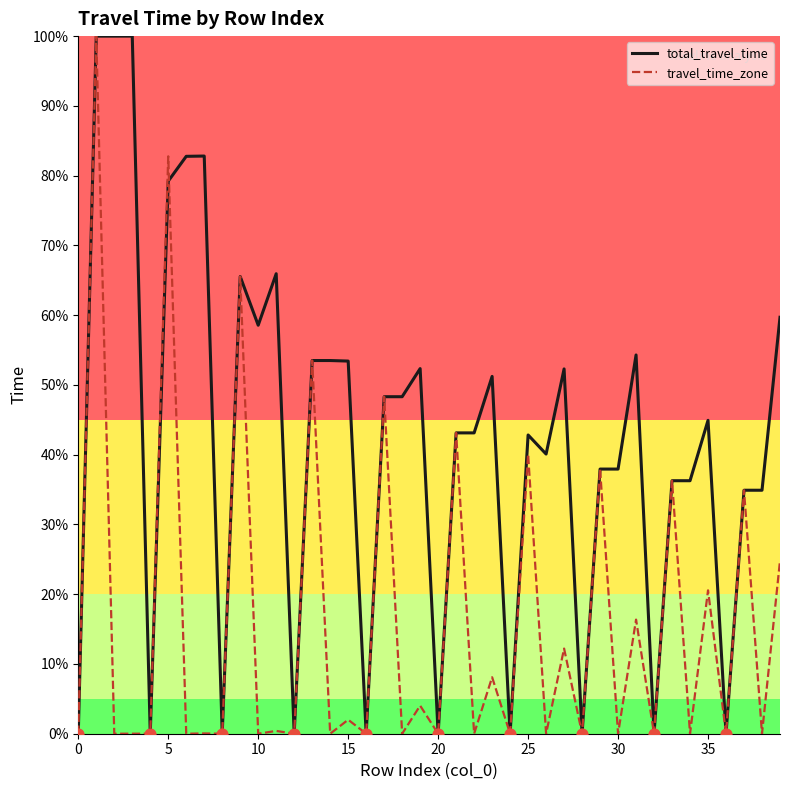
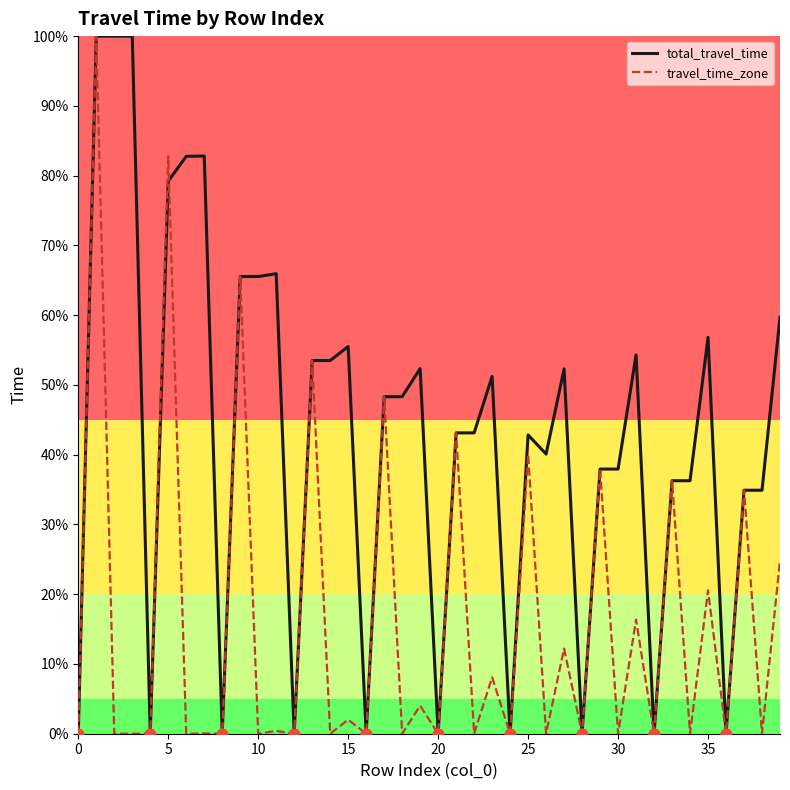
  {
    "total_travel_time": {
      "5": "79%",
-     "10": "59%",
-     "15": "53%",
+     "10": "66%",
+     "15": "56%",
      "25": "43%",
      "30": "38%",
-     "35": "45%"
+     "35": "57%"
    }
  }
